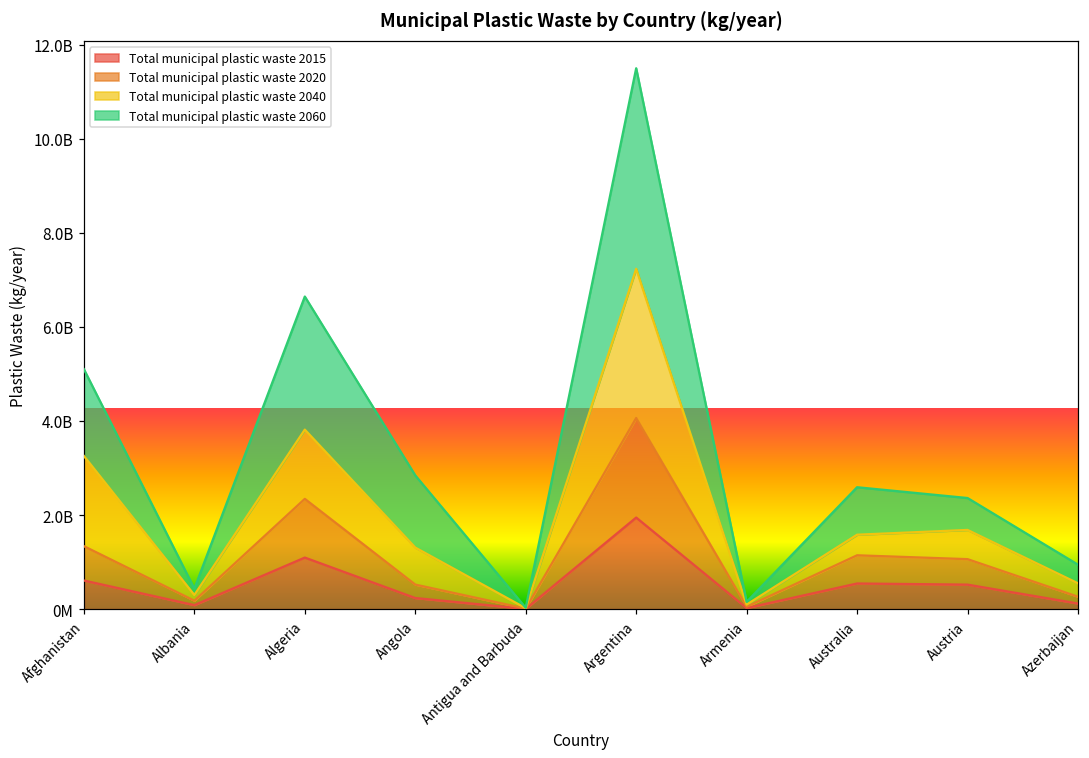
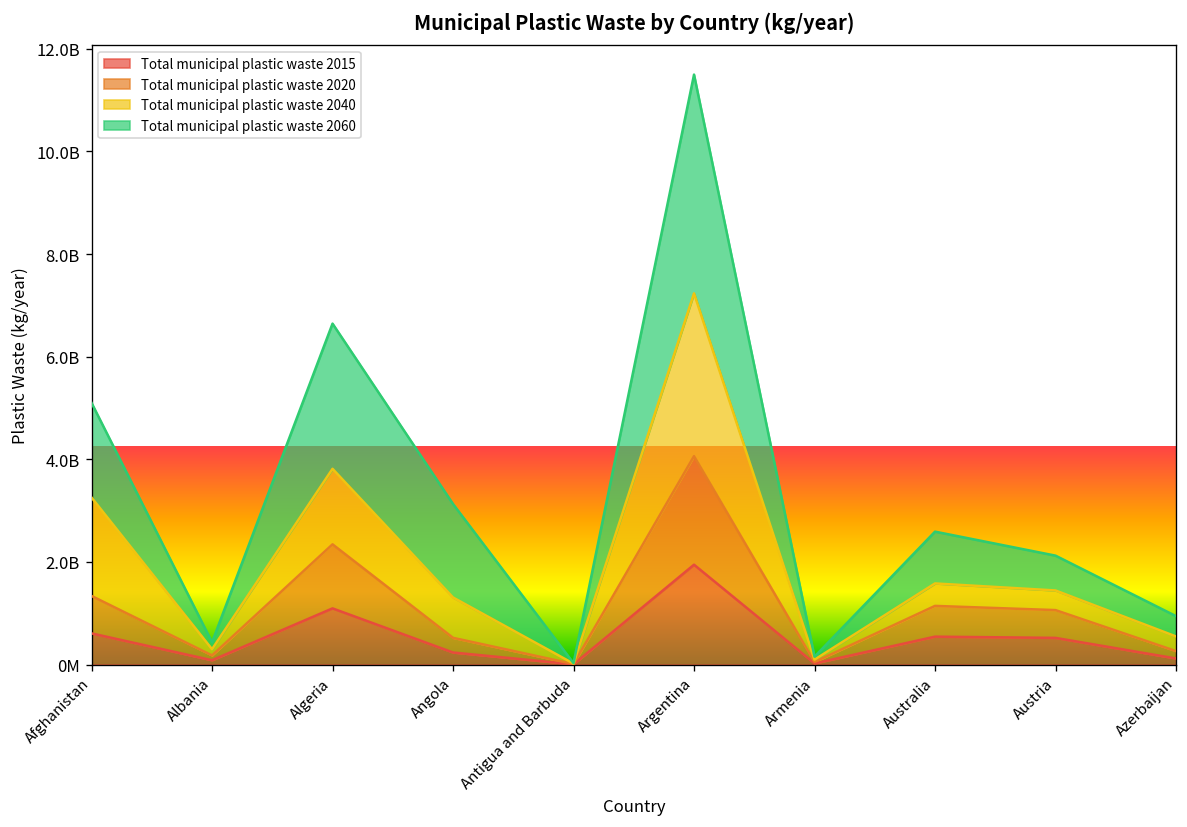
  {
    "Total municipal plastic waste 2040": {
      "Afghanistan": 1900000000,
      "Albania": 100000000,
      "Algeria": 1500000000,
      "Angola": 800000000,
      "Argentina": 3200000000,
      "Australia": 400000000,
-     "Austria": 600000000,
+     "Austria": 400000000,
      "Azerbaijan": 300000000
    },
    "Total municipal plastic waste 2060": {
      "Afghanistan": 1800000000,
      "Albania": 100000000,
      "Algeria": 2800000000,
-     "Angola": 1500000000,
+     "Angola": 1800000000,
      "Argentina": 4300000000,
      "Australia": 1000000000,
      "Austria": 700000000,
      "Azerbaijan": 400000000
    }
  }
